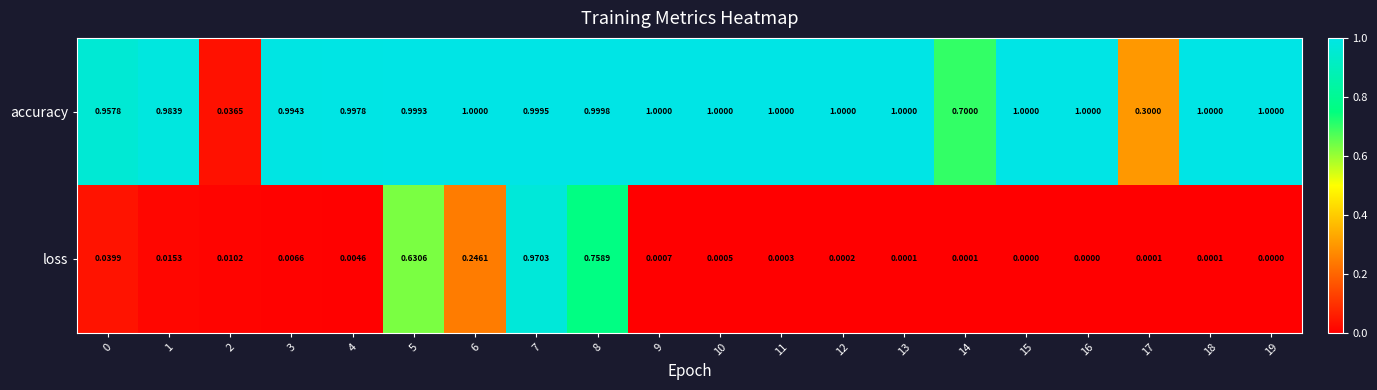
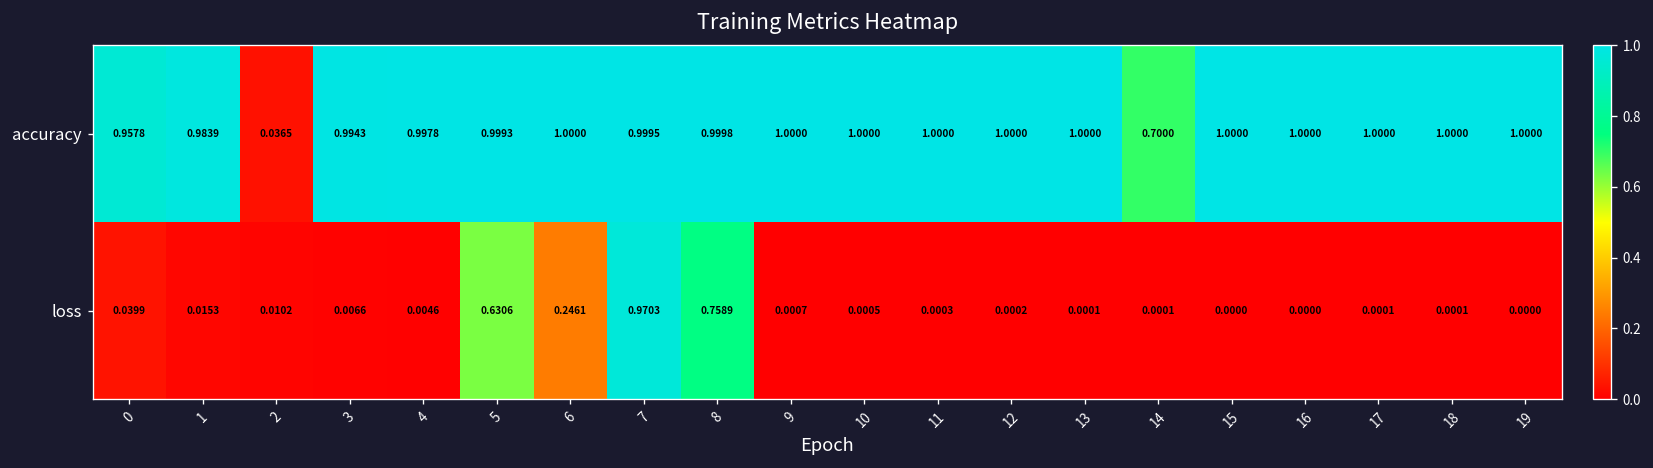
  {
    "accuracy": {
      "0": 0.9578,
      "1": 0.9839,
      "2": 0.0365,
      "3": 0.9943,
      "4": 0.9978,
      "5": 0.9993,
      "6": 1.0000,
      "7": 0.9995,
      "8": 0.9998,
      "9": 1.0000,
      "10": 1.0000,
      "11": 1.0000,
      "12": 1.0000,
      "13": 1.0000,
      "14": 0.7000,
      "15": 1.0000,
      "16": 1.0000,
-     "17": 0.3000,
+     "17": 1.0000,
      "18": 1.0000,
      "19": 1.0000
    },
    "loss": {
      "0": 0.0399,
      "1": 0.0153,
      "2": 0.0102,
      "3": 0.0066,
      "4": 0.0046,
      "5": 0.6306,
      "6": 0.2461,
      "7": 0.9703,
      "8": 0.7589,
      "9": 0.0007,
      "10": 0.0005,
      "11": 0.0003,
      "12": 0.0002,
      "13": 0.0001,
      "14": 0.0001,
      "15": 0.0000,
      "16": 0.0000,
      "17": 0.0001,
      "18": 0.0001,
      "19": 0.0000
    }
  }
